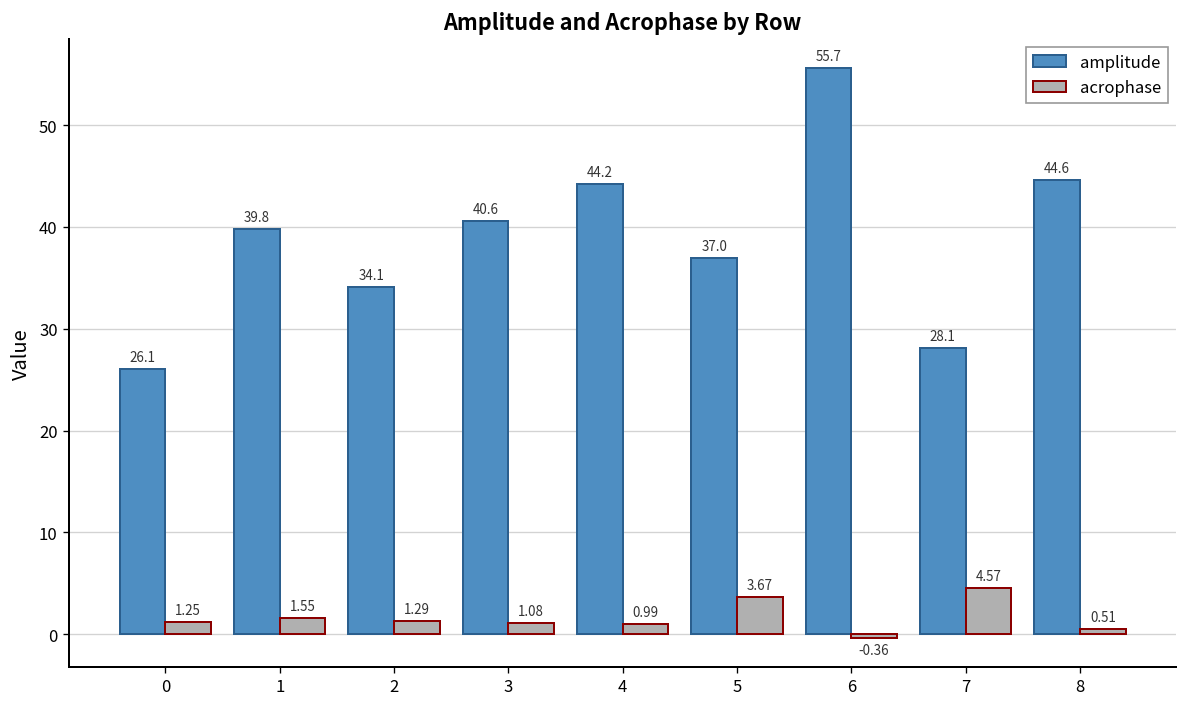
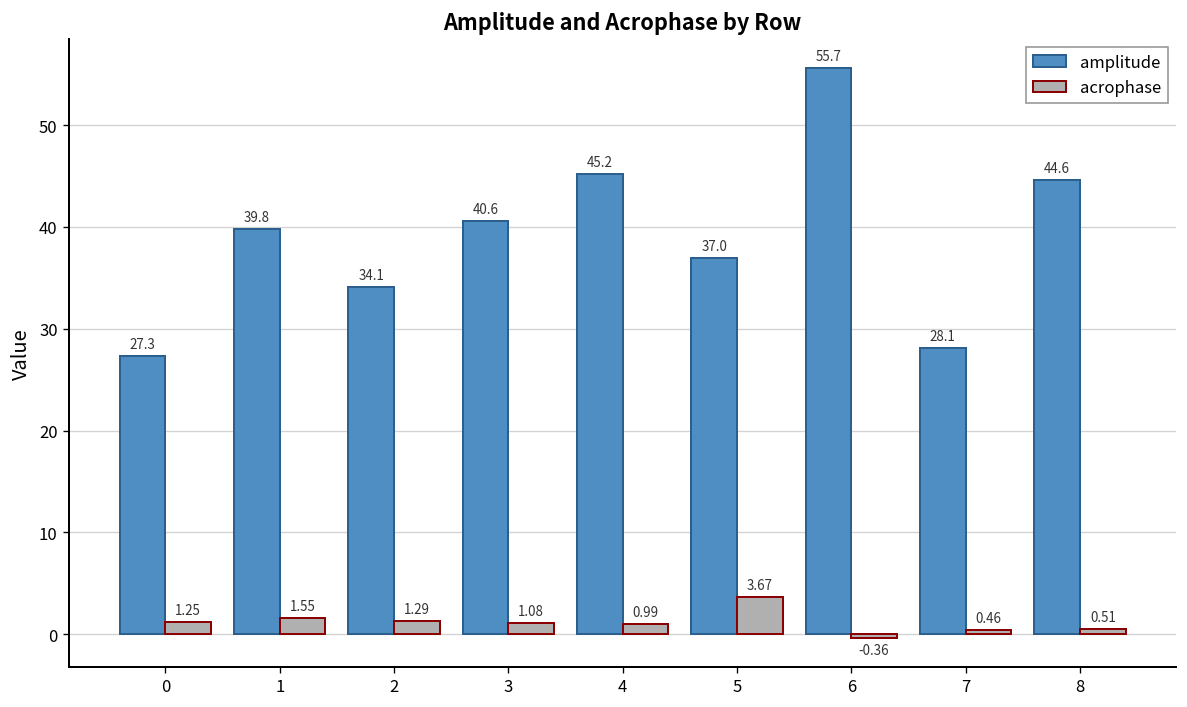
  {
    "amplitude": {
-     "0": 26.1,
+     "0": 27.3,
      "1": 39.8,
      "2": 34.1,
      "3": 40.6,
-     "4": 44.2,
+     "4": 45.2,
      "5": 37.0,
      "6": 55.7,
      "7": 28.1,
      "8": 44.6
    },
    "acrophase": {
      "0": 1.25,
      "1": 1.55,
      "2": 1.29,
      "3": 1.08,
      "4": 0.99,
      "5": 3.67,
      "6": -0.36,
-     "7": 4.57,
+     "7": 0.46,
      "8": 0.51
    }
  }
